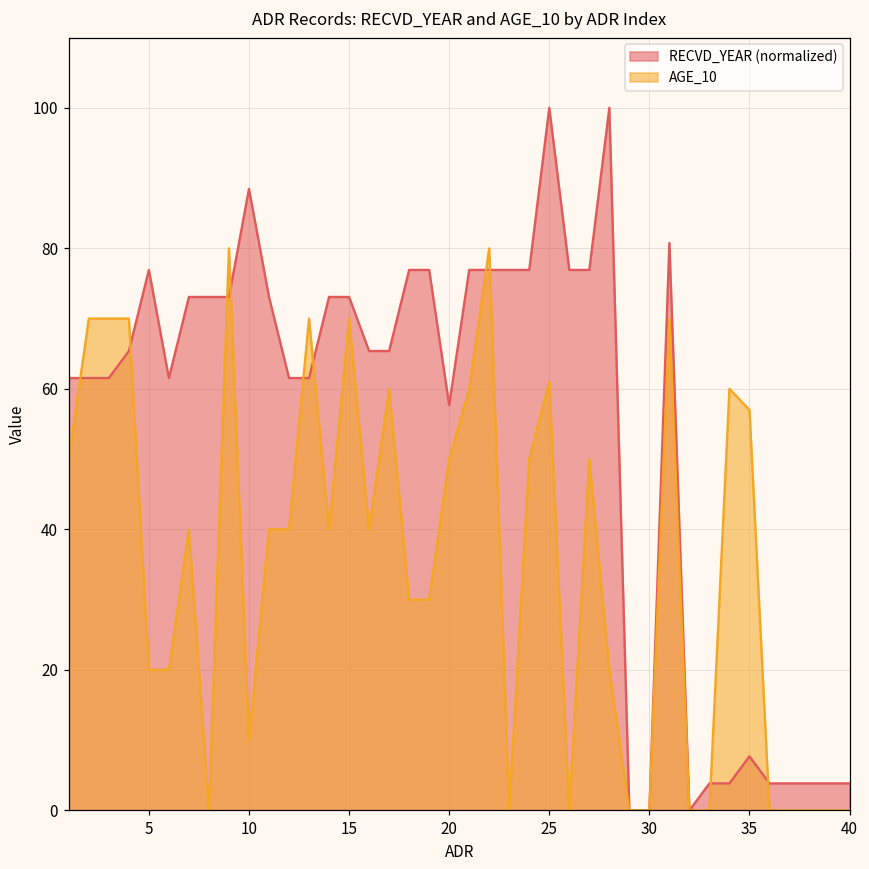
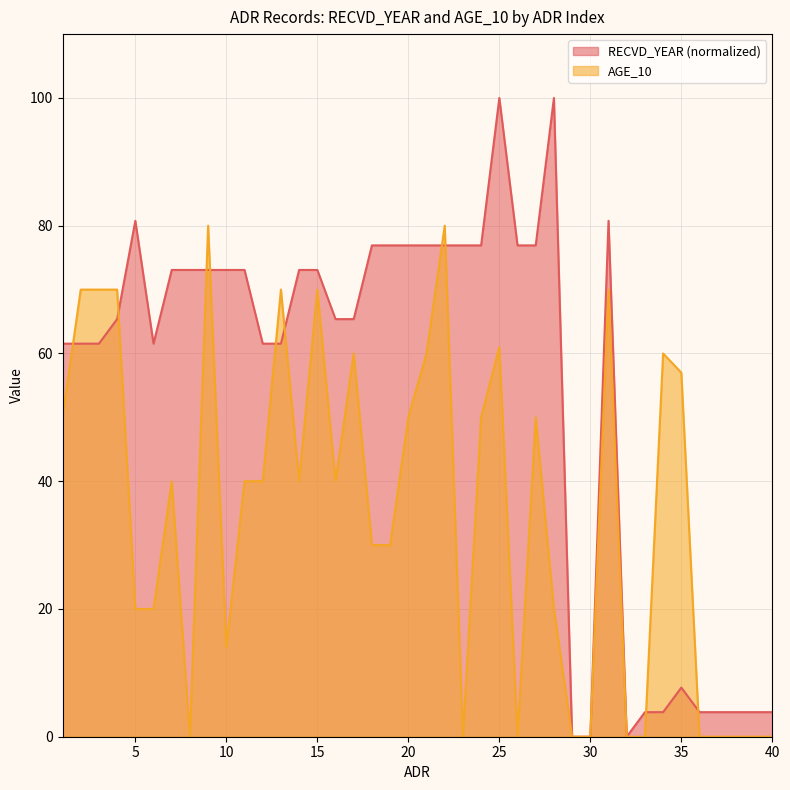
  {
    "RECVD_YEAR (normalized)": {
-     "5": 77,
-     "10": 88,
+     "5": 81,
+     "10": 73,
      "15": 73,
-     "20": 58,
+     "20": 77,
      "25": 100,
      "35": 8,
      "40": 4
    },
    "AGE_10": {
      "5": 20,
-     "10": 10,
+     "10": 14,
      "15": 70,
      "20": 50,
      "25": 61,
      "35": 57,
      "40": 0
    }
  }
